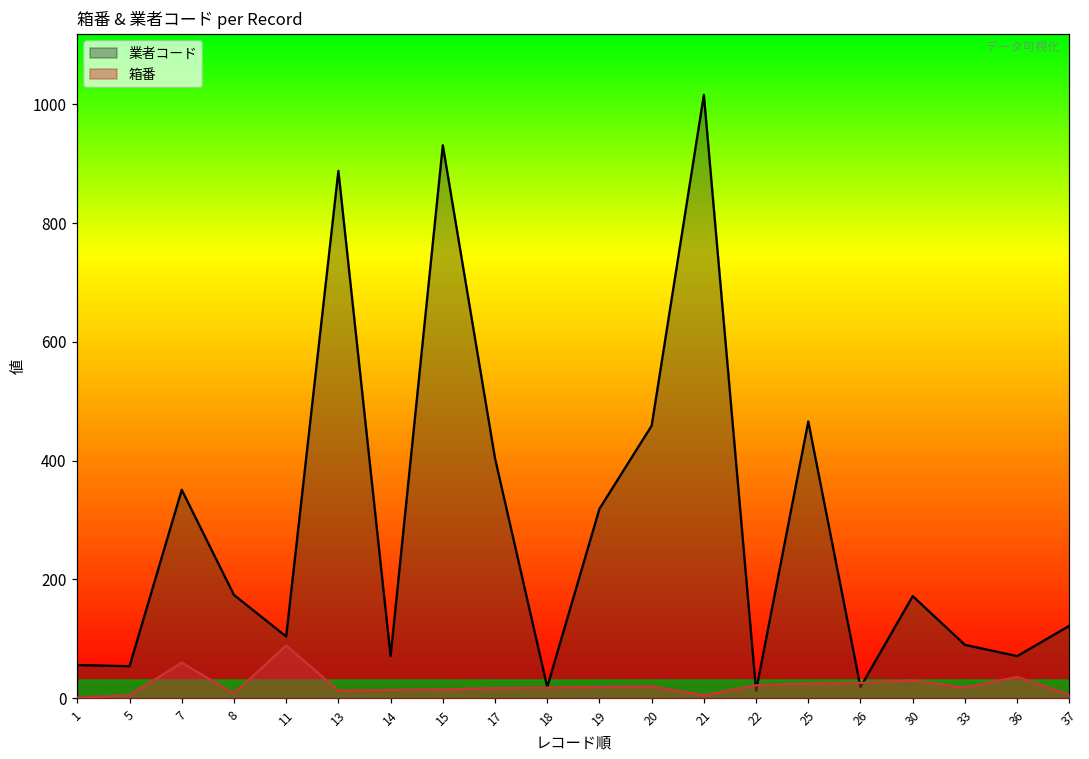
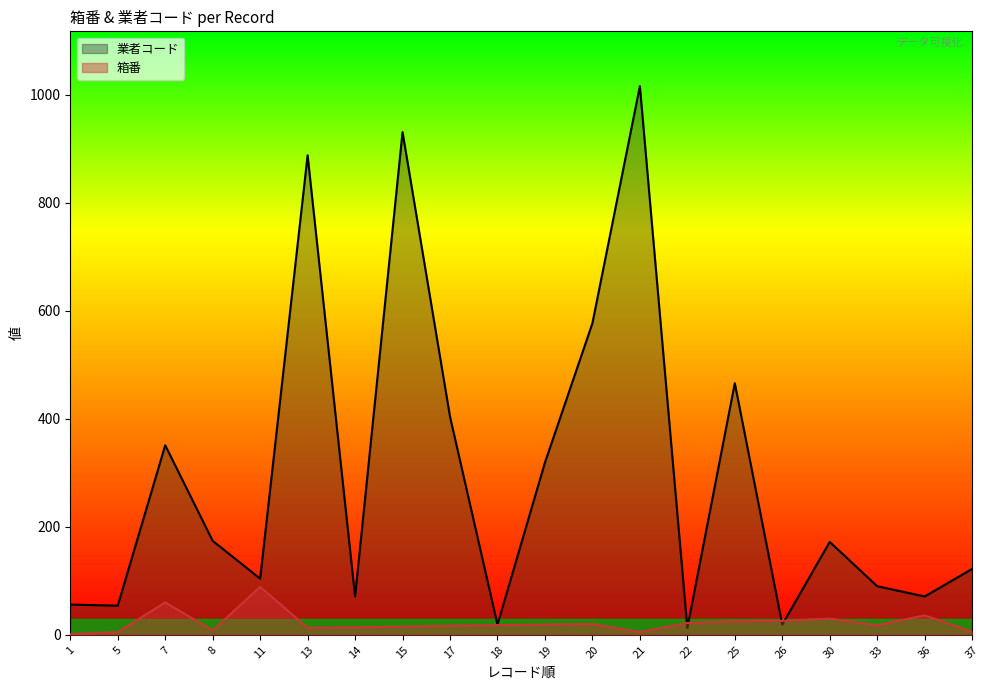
  {
    "業者コード": {
      "1": 60,
      "5": 50,
      "7": 350,
      "8": 170,
      "11": 100,
      "13": 890,
      "14": 70,
      "15": 930,
      "17": 400,
      "19": 320,
-     "20": 460,
+     "20": 580,
      "21": 1020,
      "25": 470,
      "30": 170,
      "33": 90,
      "36": 70,
      "37": 120
    },
    "箱番": {
      "7": 60,
      "11": 90,
      "36": 40
    }
  }
